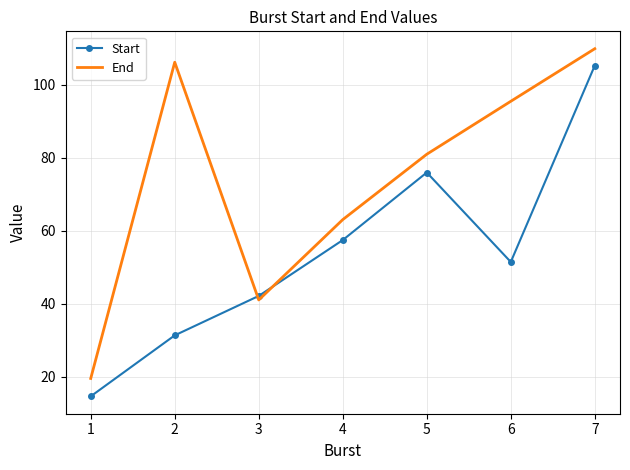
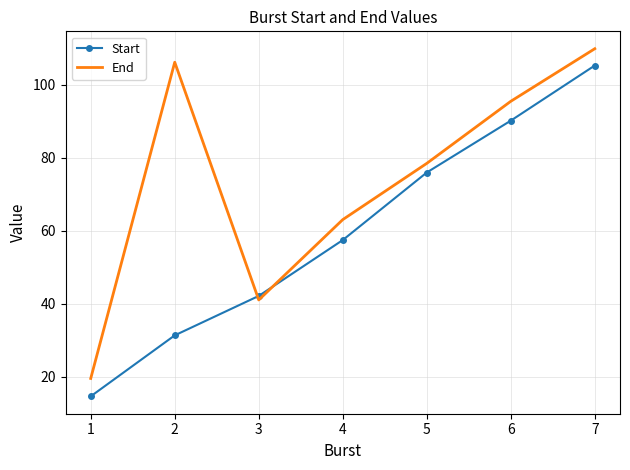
  {
    "Start": {
      "1": 15,
      "2": 31,
      "3": 42,
      "4": 58,
      "5": 76,
-     "6": 52,
+     "6": 90,
      "7": 105
    },
    "End": {
      "1": 20,
      "2": 106,
      "3": 41,
      "4": 63,
-     "5": 81,
+     "5": 79,
      "6": 96,
      "7": 110
    }
  }
